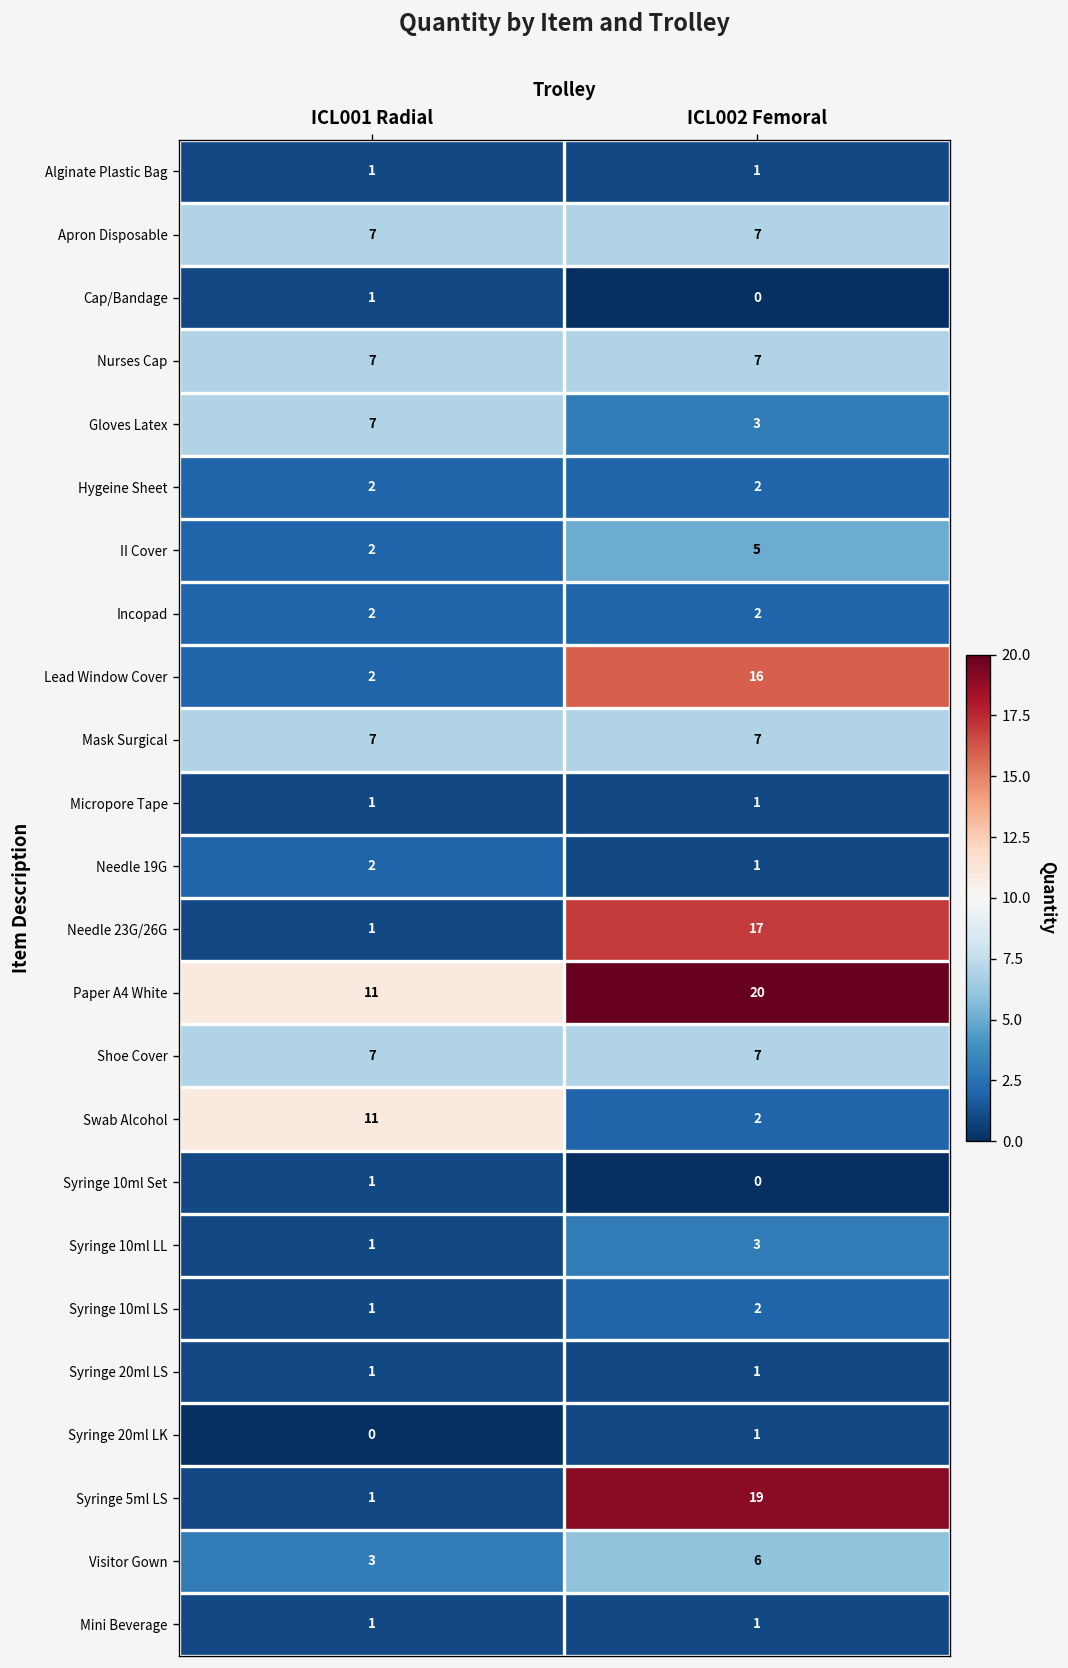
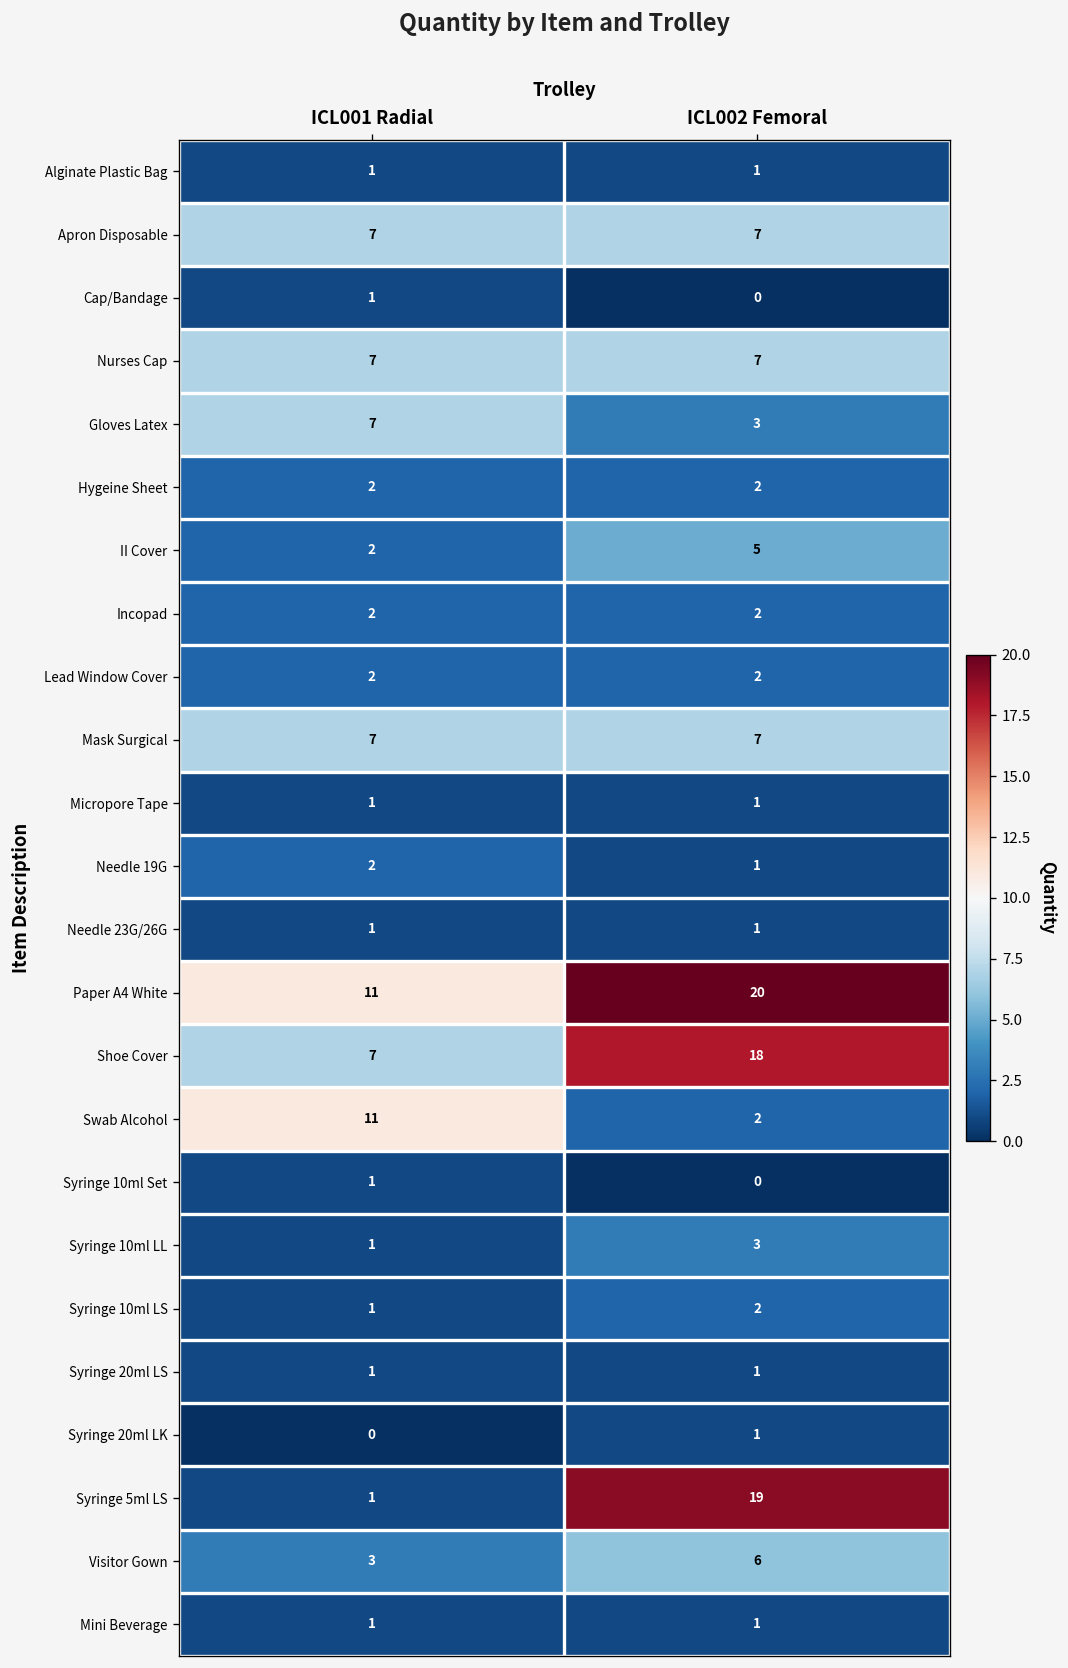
  {
    "Alginate Plastic Bag": {
      "ICL001 Radial": 1,
      "ICL002 Femoral": 1
    },
    "Apron Disposable": {
      "ICL001 Radial": 7,
      "ICL002 Femoral": 7
    },
    "Cap/Bandage": {
      "ICL001 Radial": 1,
      "ICL002 Femoral": 0
    },
    "Nurses Cap": {
      "ICL001 Radial": 7,
      "ICL002 Femoral": 7
    },
    "Gloves Latex": {
      "ICL001 Radial": 7,
      "ICL002 Femoral": 3
    },
    "Hygeine Sheet": {
      "ICL001 Radial": 2,
      "ICL002 Femoral": 2
    },
    "II Cover": {
      "ICL001 Radial": 2,
      "ICL002 Femoral": 5
    },
    "Incopad": {
      "ICL001 Radial": 2,
      "ICL002 Femoral": 2
    },
    "Lead Window Cover": {
      "ICL001 Radial": 2,
-     "ICL002 Femoral": 16
+     "ICL002 Femoral": 2
    },
    "Mask Surgical": {
      "ICL001 Radial": 7,
      "ICL002 Femoral": 7
    },
    "Micropore Tape": {
      "ICL001 Radial": 1,
      "ICL002 Femoral": 1
    },
    "Needle 19G": {
      "ICL001 Radial": 2,
      "ICL002 Femoral": 1
    },
    "Needle 23G/26G": {
      "ICL001 Radial": 1,
-     "ICL002 Femoral": 17
+     "ICL002 Femoral": 1
    },
    "Paper A4 White": {
      "ICL001 Radial": 11,
      "ICL002 Femoral": 20
    },
    "Shoe Cover": {
      "ICL001 Radial": 7,
-     "ICL002 Femoral": 7
+     "ICL002 Femoral": 18
    },
    "Swab Alcohol": {
      "ICL001 Radial": 11,
      "ICL002 Femoral": 2
    },
    "Syringe 10ml Set": {
      "ICL001 Radial": 1,
      "ICL002 Femoral": 0
    },
    "Syringe 10ml LL": {
      "ICL001 Radial": 1,
      "ICL002 Femoral": 3
    },
    "Syringe 10ml LS": {
      "ICL001 Radial": 1,
      "ICL002 Femoral": 2
    },
    "Syringe 20ml LS": {
      "ICL001 Radial": 1,
      "ICL002 Femoral": 1
    },
    "Syringe 20ml LK": {
      "ICL001 Radial": 0,
      "ICL002 Femoral": 1
    },
    "Syringe 5ml LS": {
      "ICL001 Radial": 1,
      "ICL002 Femoral": 19
    },
    "Visitor Gown": {
      "ICL001 Radial": 3,
      "ICL002 Femoral": 6
    },
    "Mini Beverage": {
      "ICL001 Radial": 1,
      "ICL002 Femoral": 1
    }
  }
